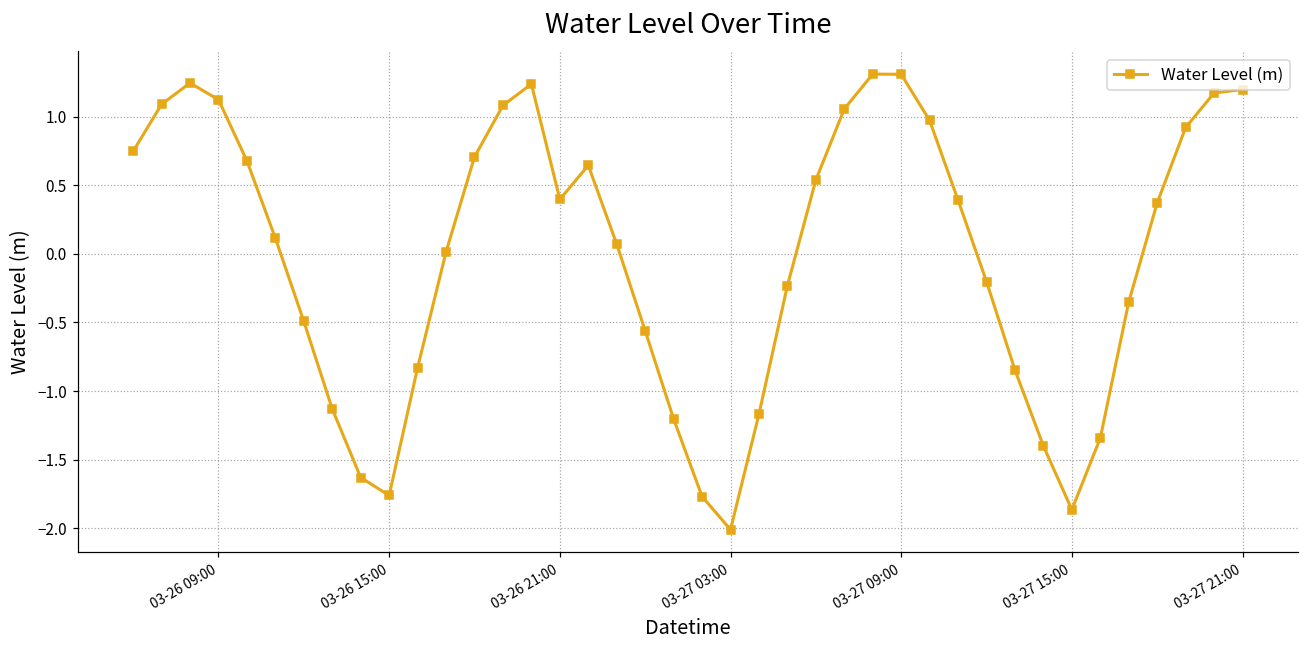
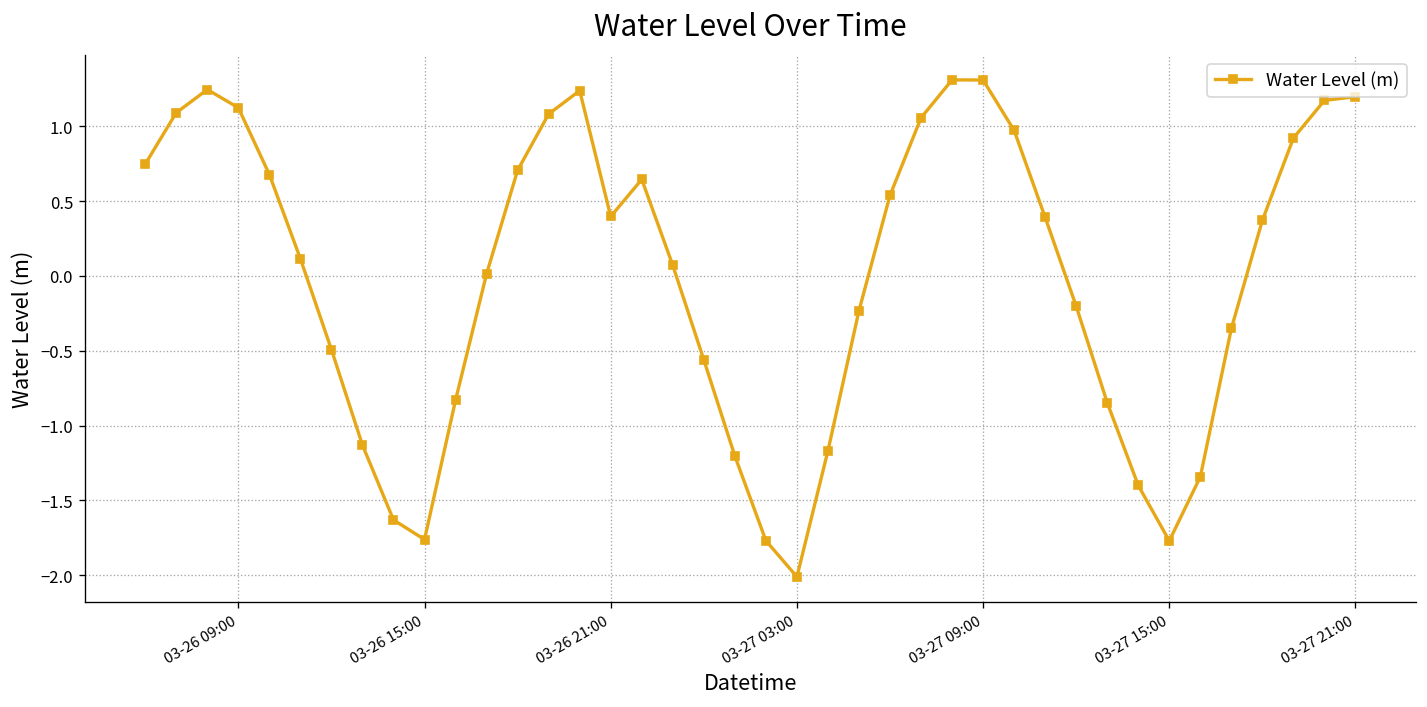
  {
    "03-26 09:00": 1.12,
    "03-26 15:00": -1.76,
    "03-26 21:00": 0.40,
    "03-27 03:00": -2.01,
    "03-27 09:00": 1.31,
-   "03-27 15:00": -1.87
+   "03-27 15:00": -1.77
  }
